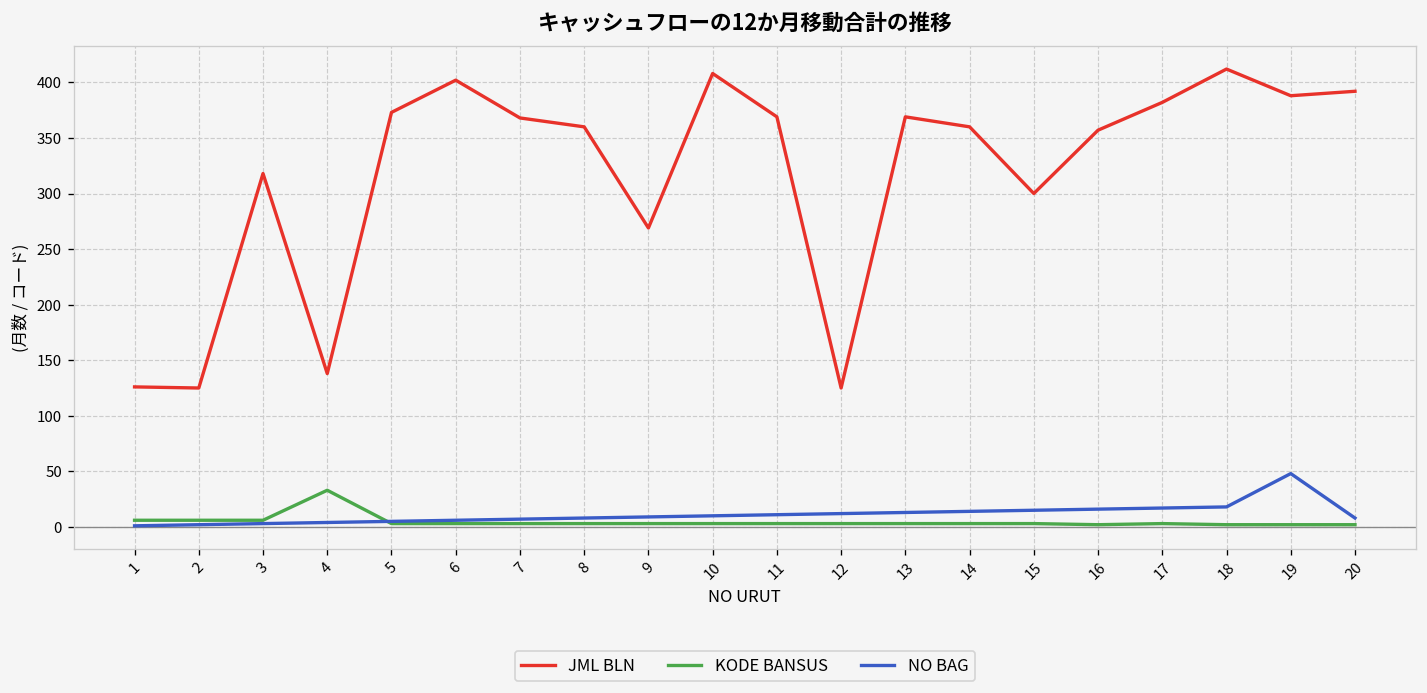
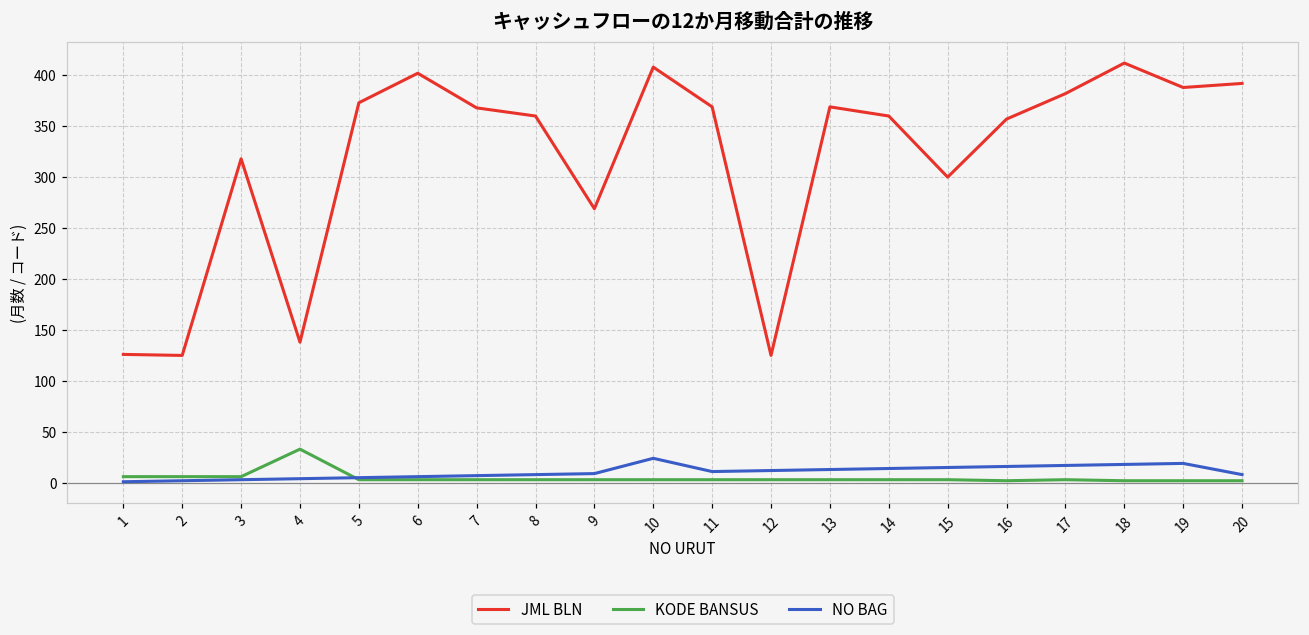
  {
    "JML BLN": {
      "1": 130,
      "2": 130,
      "3": 320,
      "4": 140,
      "5": 370,
      "6": 400,
      "7": 370,
      "8": 360,
      "9": 270,
      "10": 410,
      "11": 370,
      "12": 130,
      "13": 370,
      "14": 360,
      "15": 300,
      "16": 360,
      "17": 380,
      "18": 410,
      "19": 390,
      "20": 390
    },
    "KODE BANSUS": {
      "1": 10,
      "2": 10,
      "3": 10,
      "4": 30,
      "6": 0,
      "7": 0,
      "8": 0,
      "9": 0,
      "10": 0,
      "11": 0,
      "12": 0,
      "13": 0,
      "14": 0,
      "15": 0,
      "16": 0,
      "17": 0,
      "18": 0,
      "19": 0,
      "20": 0
    },
    "NO BAG": {
      "1": 0,
      "2": 0,
      "3": 0,
      "4": 0,
      "6": 10,
      "7": 10,
      "8": 10,
      "9": 10,
-     "10": 10,
+     "10": 20,
      "11": 10,
      "12": 10,
      "13": 10,
      "14": 10,
      "15": 20,
      "16": 20,
      "17": 20,
      "18": 20,
-     "19": 50,
+     "19": 20,
      "20": 10
    }
  }
